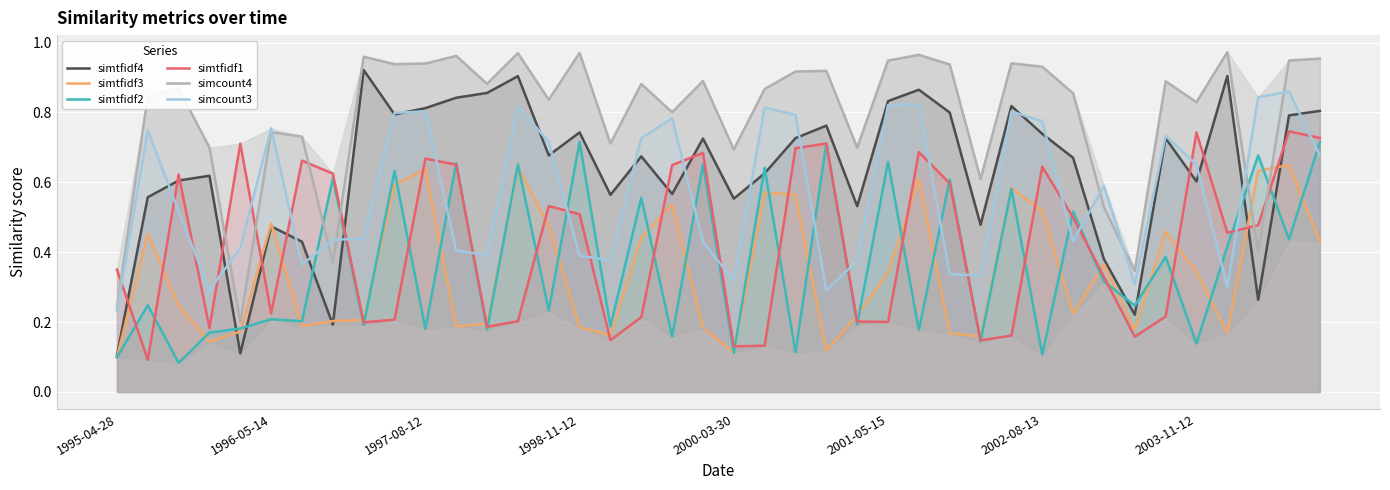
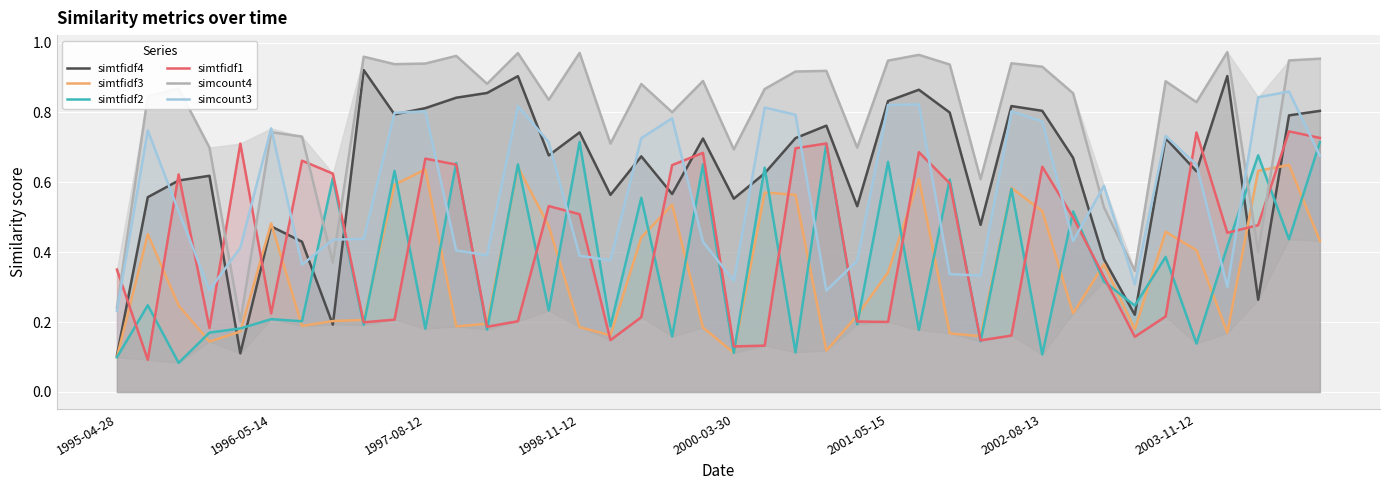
  {
    "simtfidf4": {
      "1996-05-14": 0.47,
      "1997-08-12": 0.81,
      "1998-11-12": 0.74,
      "2000-03-30": 0.55,
      "2001-05-15": 0.83,
-     "2002-08-13": 0.74,
-     "2003-11-12": 0.60
+     "2002-08-13": 0.80,
+     "2003-11-12": 0.63
    },
    "simtfidf3": {
      "1996-05-14": 0.48,
      "1997-08-12": 0.64,
      "1998-11-12": 0.19,
      "2001-05-15": 0.34,
      "2002-08-13": 0.52,
-     "2003-11-12": 0.34
+     "2003-11-12": 0.41
    },
    "simtfidf2": {
      "1996-05-14": 0.21,
      "1997-08-12": 0.18,
      "1998-11-12": 0.72,
      "2001-05-15": 0.66,
      "2002-08-13": 0.11,
      "2003-11-12": 0.14
    },
    "simtfidf1": {
      "1996-05-14": 0.22,
      "1997-08-12": 0.67,
      "1998-11-12": 0.51,
      "2000-03-30": 0.13,
      "2001-05-15": 0.20,
      "2002-08-13": 0.64,
      "2003-11-12": 0.74
    }
  }
